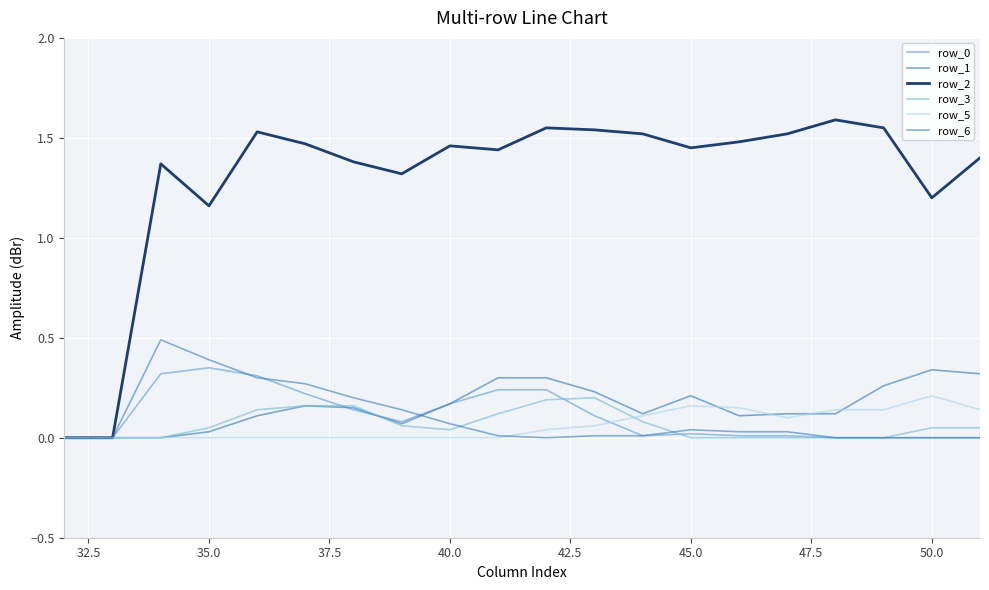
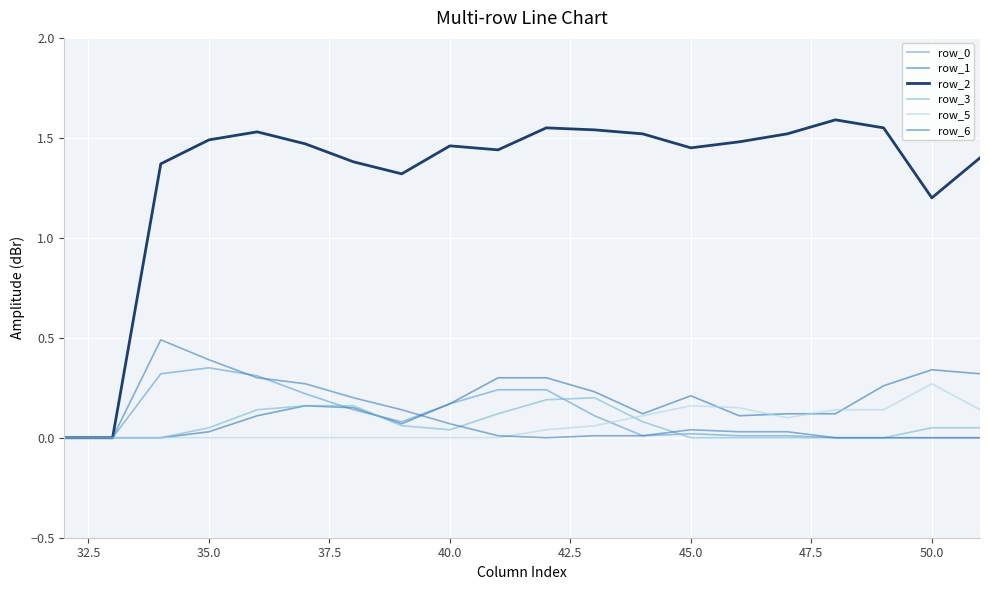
  {
    "row_2": {
-     "35.0": 1.16,
+     "35.0": 1.49,
      "40.0": 1.46,
      "45.0": 1.45,
      "50.0": 1.20
    },
    "row_5": {
      "35.0": 0.00,
      "40.0": 0.00,
      "45.0": 0.16,
-     "50.0": 0.21
+     "50.0": 0.27
    }
  }
